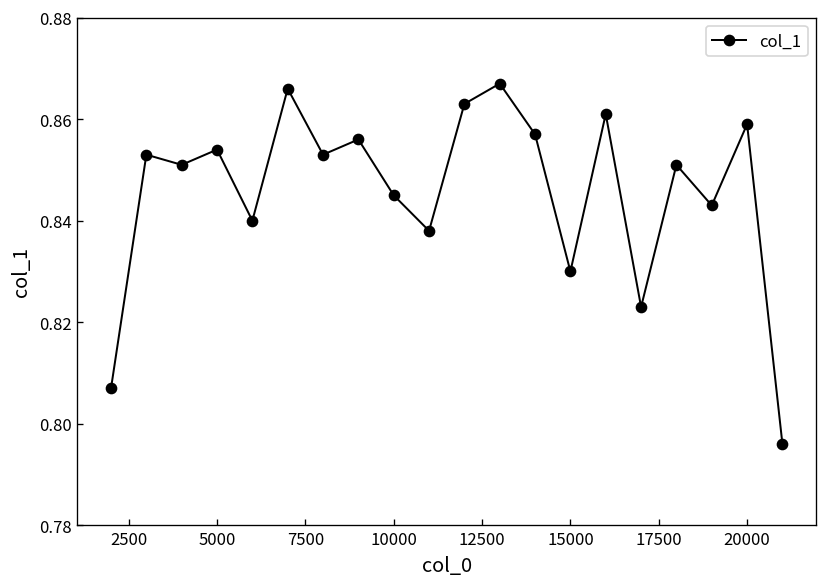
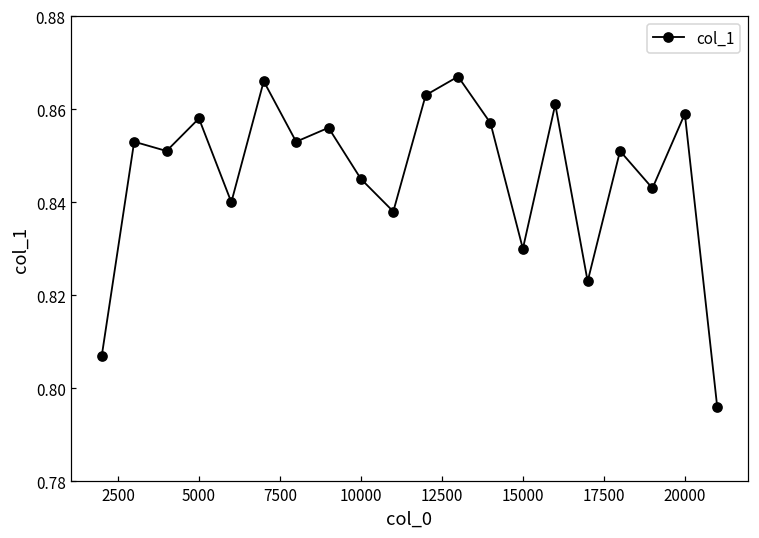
  {
-   "5000": 0.854,
+   "5000": 0.858,
    "10000": 0.845,
    "15000": 0.830,
    "20000": 0.859
  }
